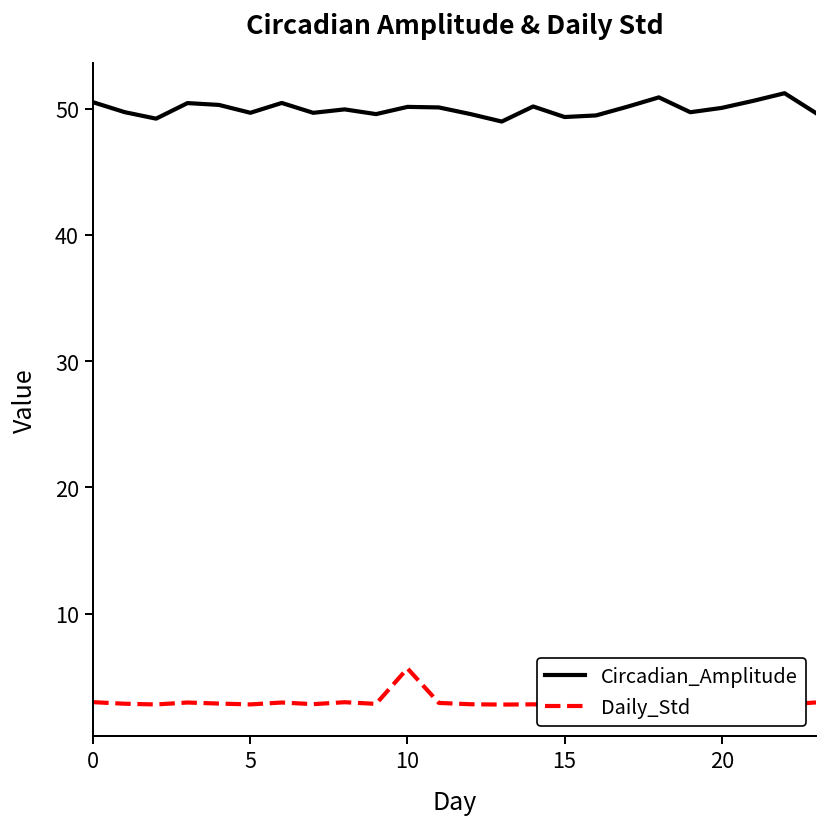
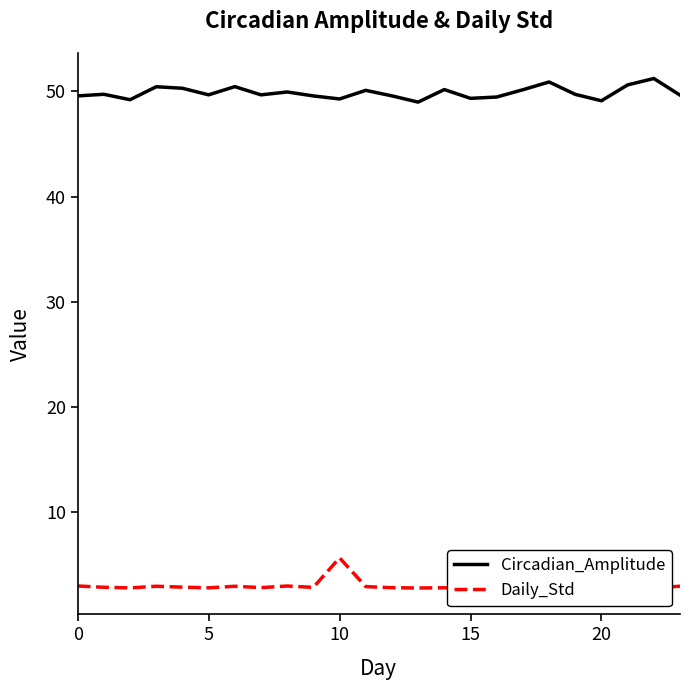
  {
    "Circadian_Amplitude": {
-     "0": 50.5,
+     "0": 49.6,
      "5": 49.7,
-     "10": 50.1,
+     "10": 49.3,
      "15": 49.3,
-     "20": 50.1
+     "20": 49.1
    },
    "Daily_Std": {
      "0": 3.0,
      "5": 2.8,
      "10": 5.7
    }
  }
